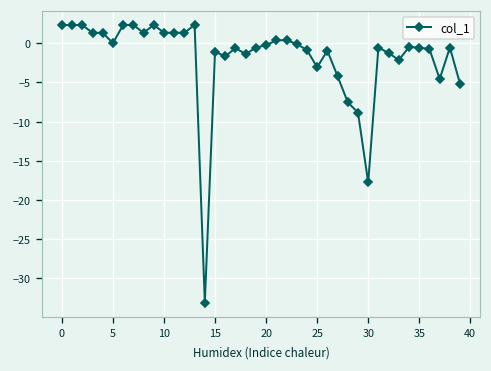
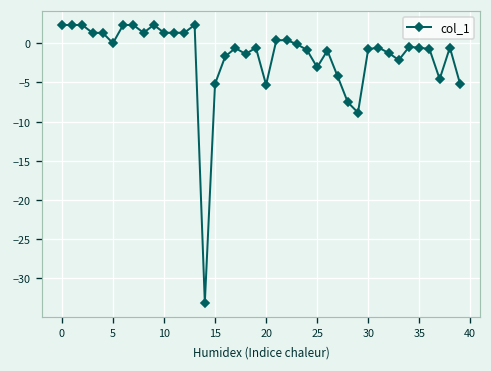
  {
    "0": 2,
    "5": 0,
    "10": 1,
-   "15": -1,
-   "20": 0,
+   "15": -5,
+   "20": -5,
    "25": -3,
-   "30": -18,
+   "30": -1,
    "35": -1
  }
